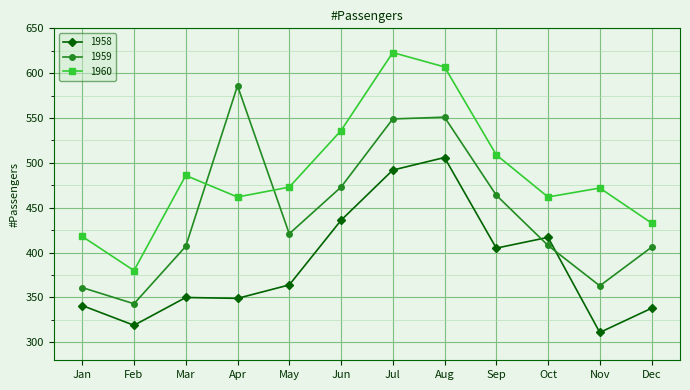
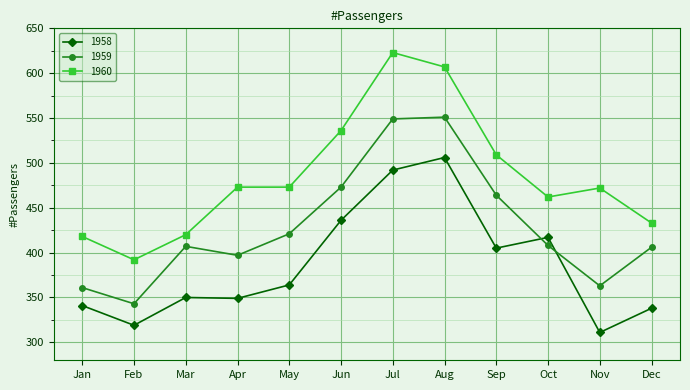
  {
    "1958": {
      "Jan": 340,
      "Feb": 320,
      "Mar": 350,
      "Apr": 350,
      "May": 360,
      "Jun": 440,
      "Jul": 490,
      "Aug": 510,
      "Sep": 410,
      "Oct": 420,
      "Nov": 310,
      "Dec": 340
    },
    "1959": {
      "Jan": 360,
      "Feb": 340,
      "Mar": 410,
-     "Apr": 590,
+     "Apr": 400,
      "May": 420,
      "Jun": 470,
      "Jul": 550,
      "Aug": 550,
      "Sep": 460,
      "Oct": 410,
      "Nov": 360,
      "Dec": 410
    },
    "1960": {
      "Jan": 420,
-     "Feb": 380,
-     "Mar": 490,
-     "Apr": 460,
+     "Feb": 390,
+     "Mar": 420,
+     "Apr": 470,
      "May": 470,
      "Jun": 540,
      "Jul": 620,
      "Aug": 610,
      "Sep": 510,
      "Oct": 460,
      "Nov": 470,
      "Dec": 430
    }
  }
